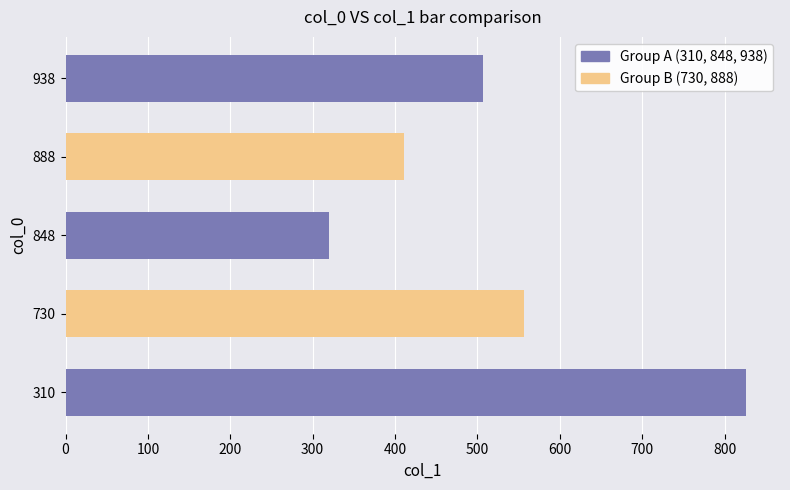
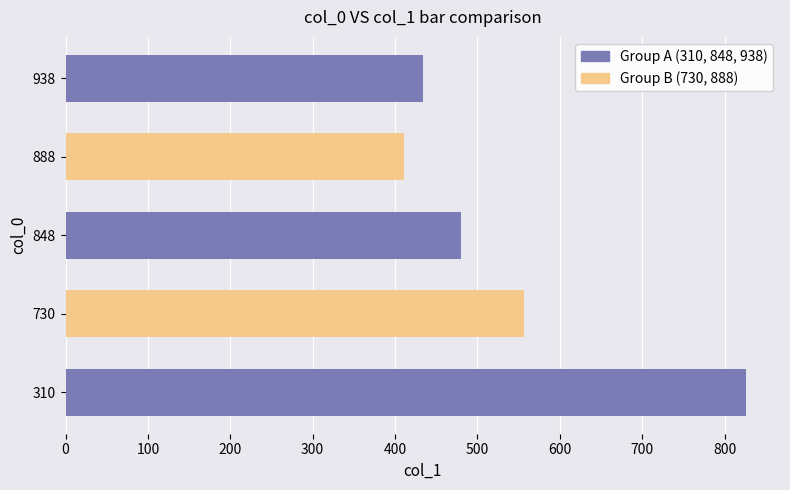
  {
-   "938": 510,
+   "938": 430,
    "888": 410,
-   "848": 320,
+   "848": 480,
    "730": 560,
    "310": 830
  }
